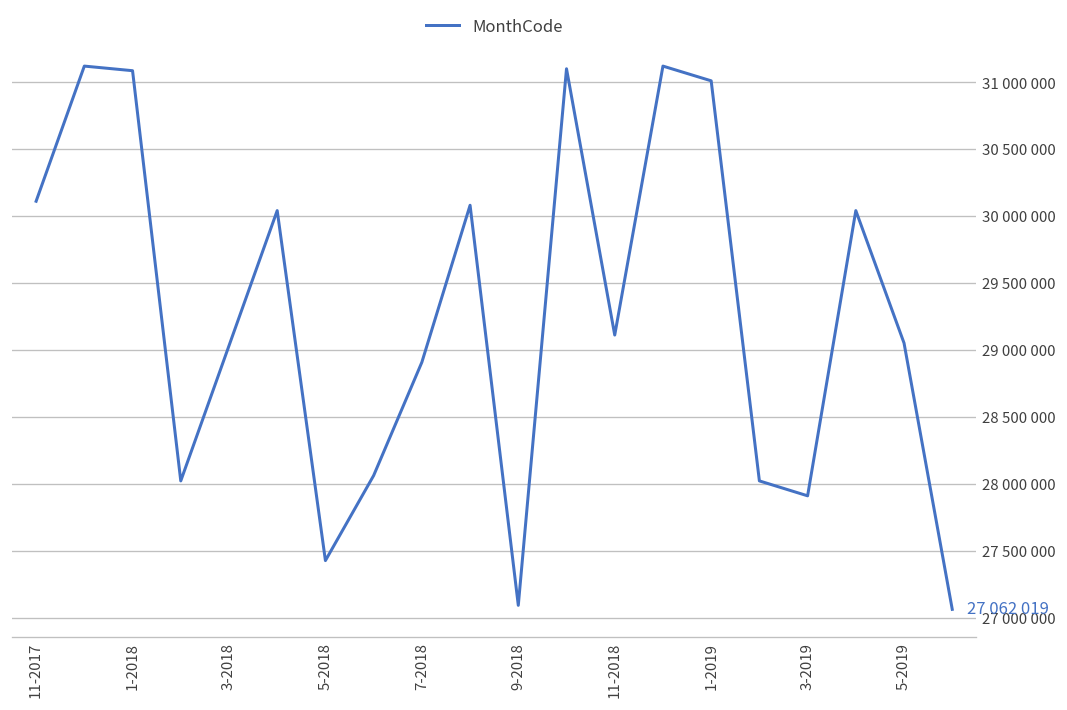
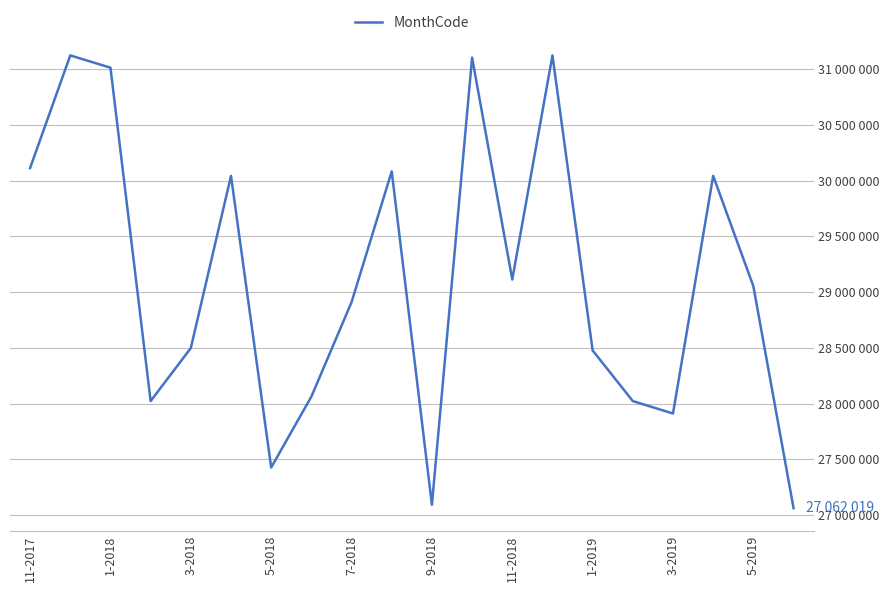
  {
    "11-2017": 30110000,
-   "1-2018": 31090000,
-   "3-2018": 29030000,
+   "1-2018": 31010000,
+   "3-2018": 28500000,
    "5-2018": 27430000,
    "7-2018": 28910000,
    "9-2018": 27090000,
    "11-2018": 29110000,
-   "1-2019": 31010000,
+   "1-2019": 28480000,
    "3-2019": 27910000,
    "5-2019": 29050000
  }
